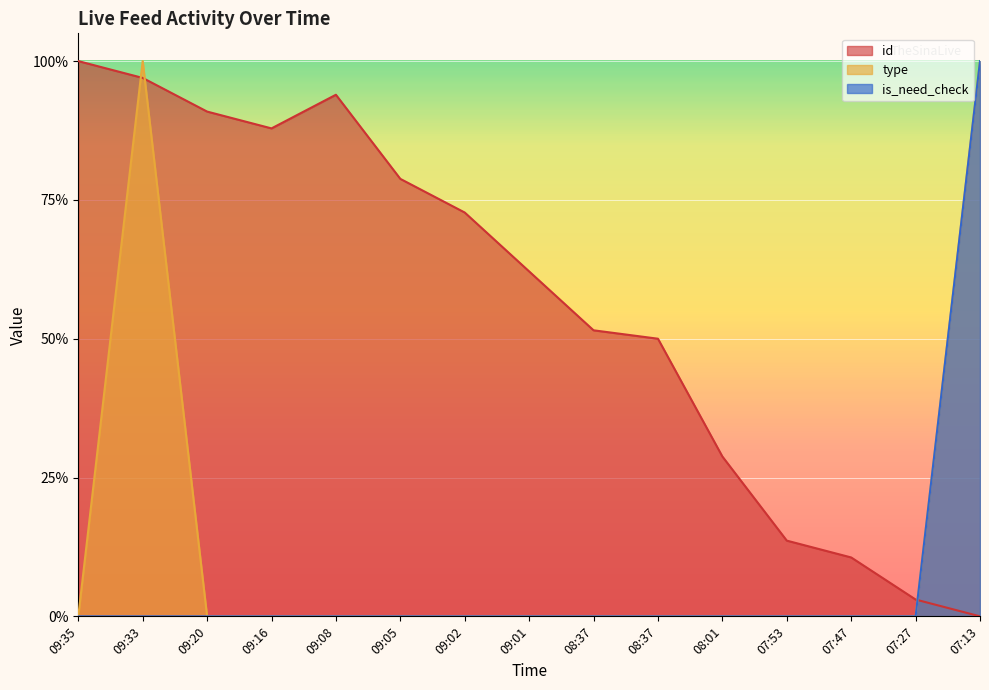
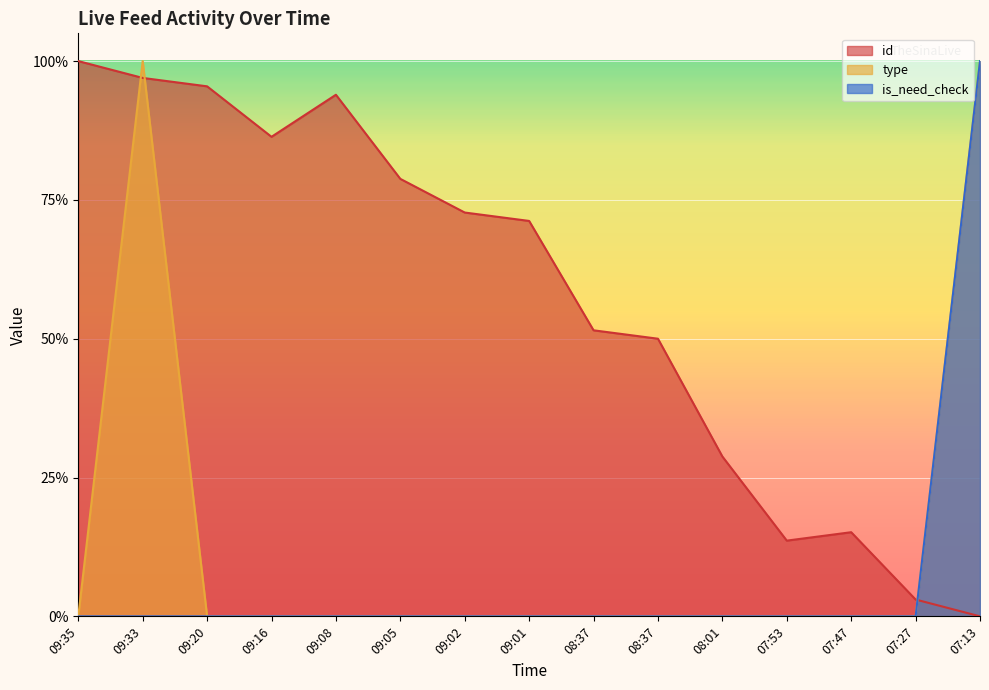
  {
    "id": {
      "09:35": "100%",
      "09:33": "97%",
-     "09:20": "91%",
-     "09:16": "88%",
+     "09:20": "95%",
+     "09:16": "86%",
      "09:08": "94%",
      "09:05": "79%",
      "09:02": "73%",
-     "09:01": "62%",
+     "09:01": "71%",
      "08:01": "29%",
      "07:53": "14%",
-     "07:47": "11%",
+     "07:47": "15%",
      "07:27": "3%",
      "07:13": "0%"
    },
    "type": {
      "09:33": "100%"
    },
    "is_need_check": {
      "09:33": "0%"
    }
  }
